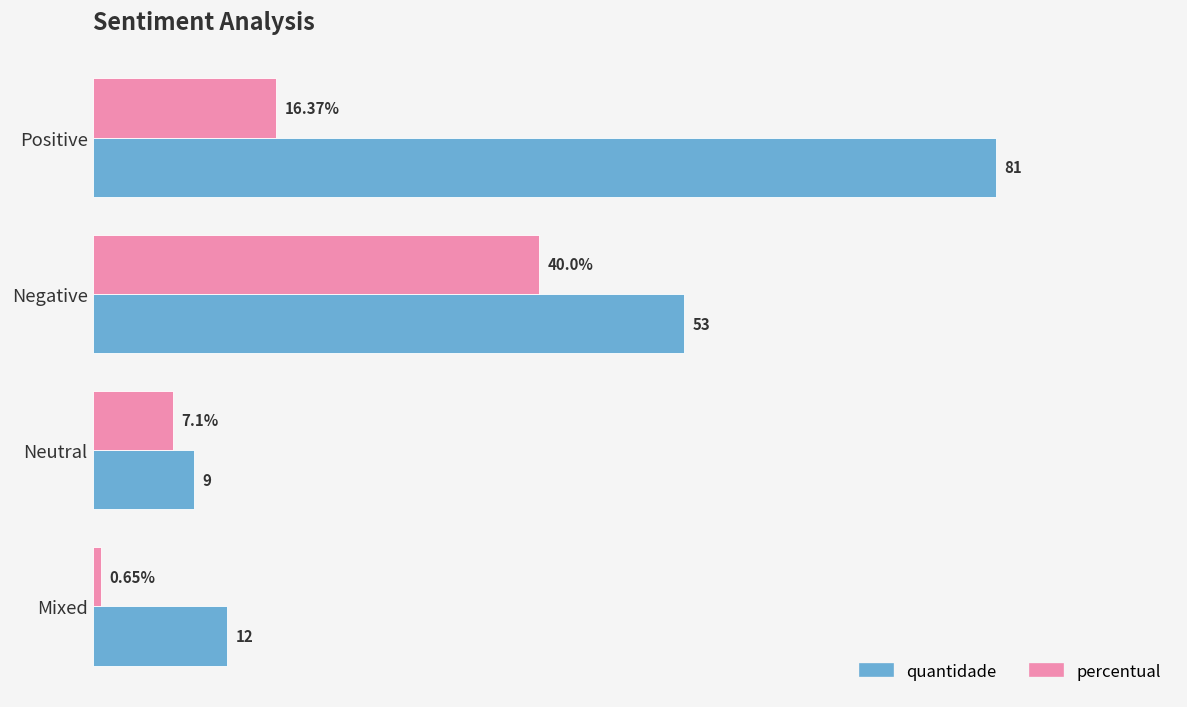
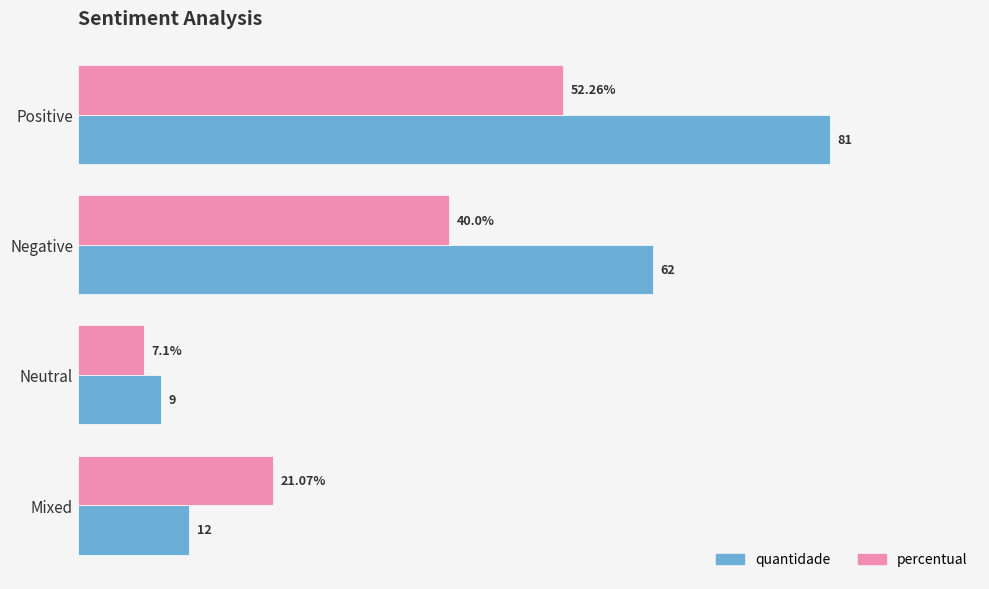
  {
    "quantidade": {
      "Positive": "81",
-     "Negative": "53",
+     "Negative": "62",
      "Neutral": "9",
      "Mixed": "12"
    },
    "percentual": {
-     "Positive": "16.37%",
+     "Positive": "52.26%",
      "Negative": "40.0%",
      "Neutral": "7.1%",
-     "Mixed": "0.65%"
+     "Mixed": "21.07%"
    }
  }
